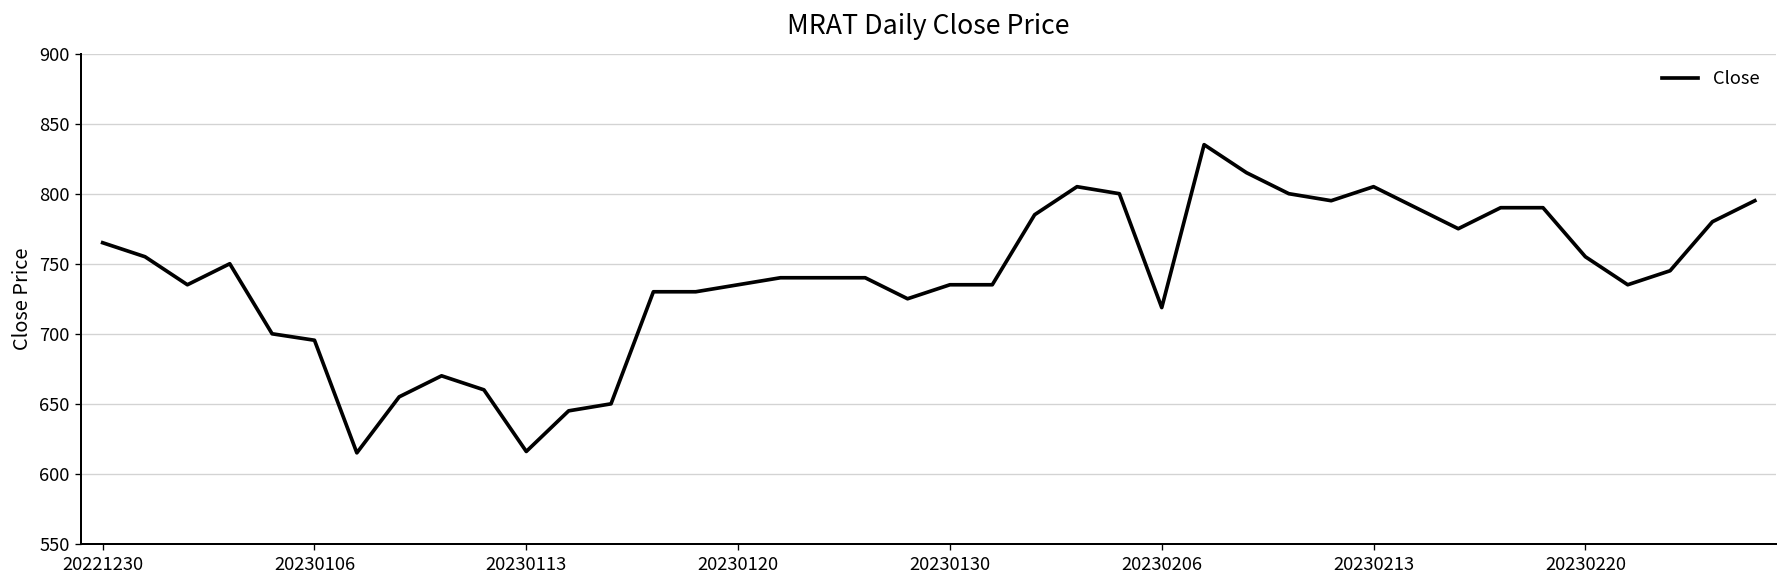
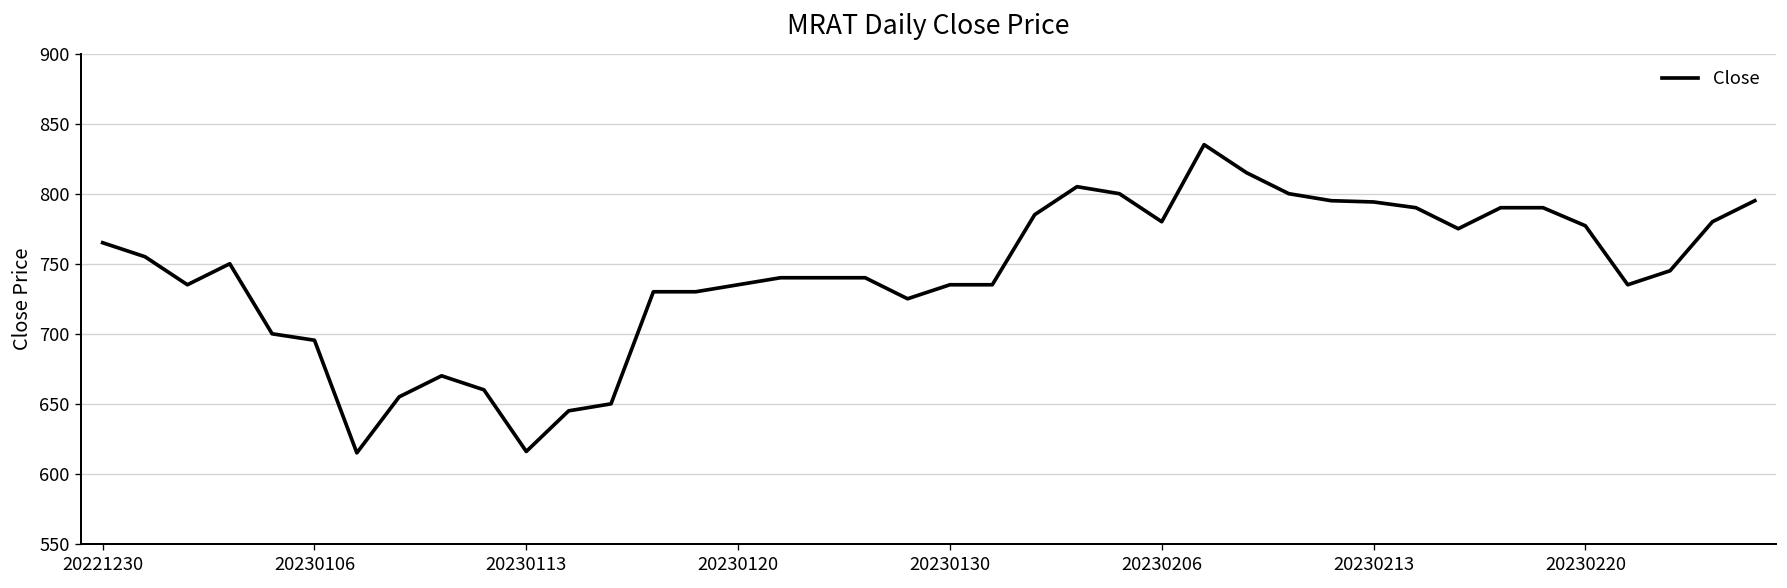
  {
    "20221230": 765,
    "20230106": 695,
    "20230113": 616,
    "20230120": 735,
    "20230130": 735,
-   "20230206": 719,
-   "20230213": 805,
-   "20230220": 755
+   "20230206": 780,
+   "20230213": 794,
+   "20230220": 777
  }
